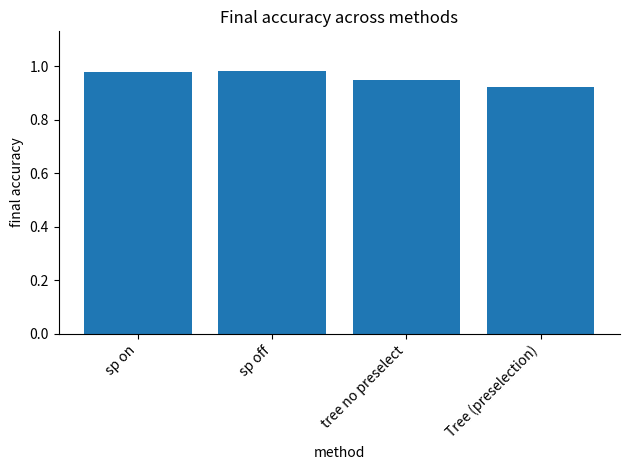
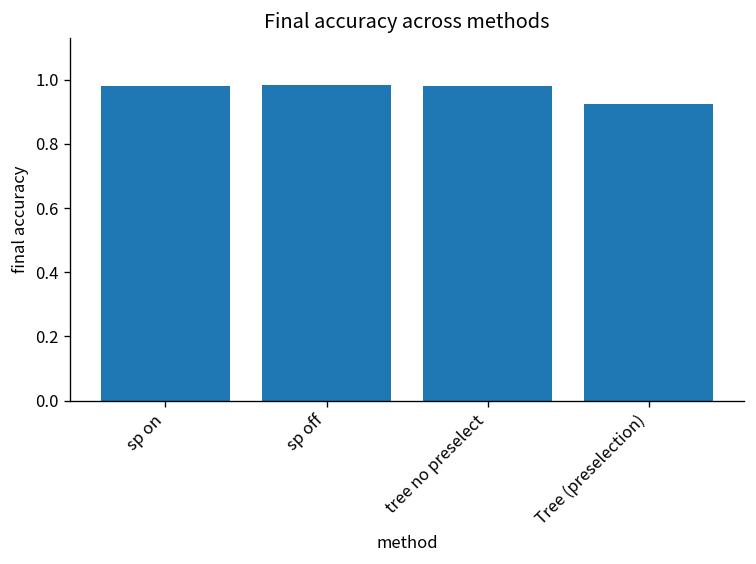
  {
    "sp on": 0.98,
    "sp off": 0.98,
-   "tree no preselect": 0.95,
+   "tree no preselect": 0.98,
    "Tree (preselection)": 0.92
  }
